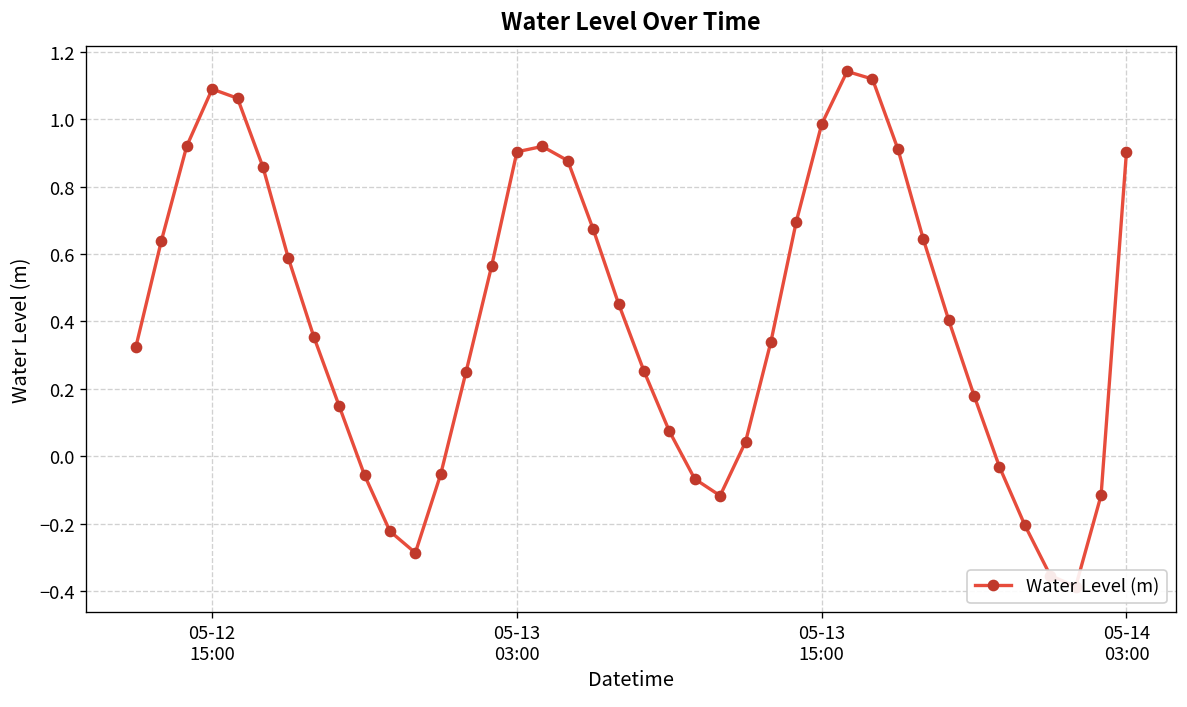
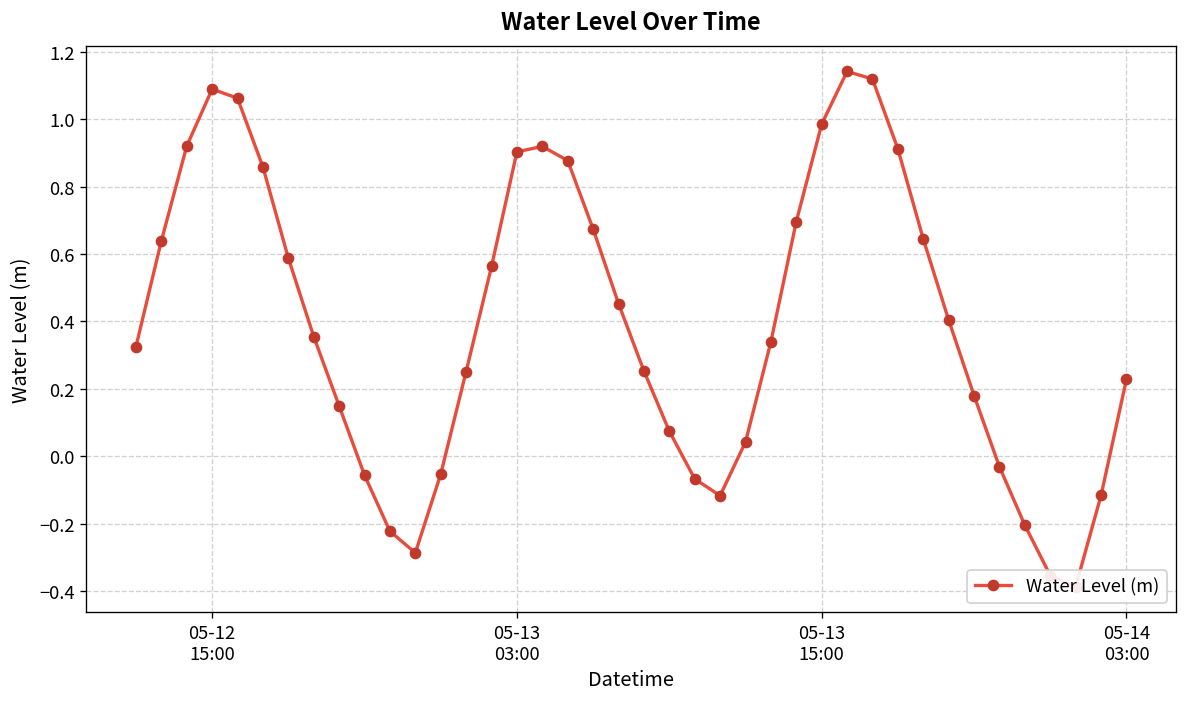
  {
    "05-12 15:00": 1.09,
    "05-13 03:00": 0.90,
    "05-13 15:00": 0.99,
-   "05-14 03:00": 0.90
+   "05-14 03:00": 0.23
  }
